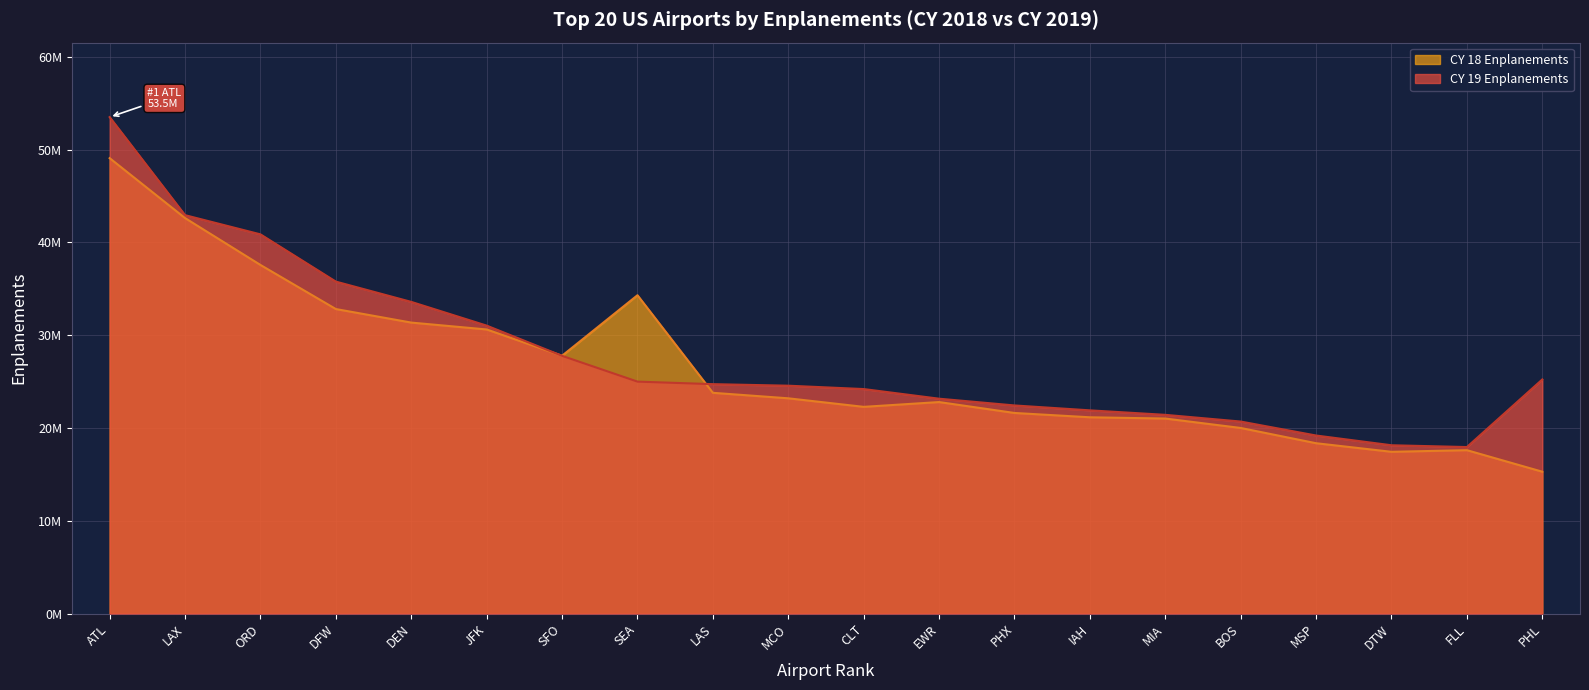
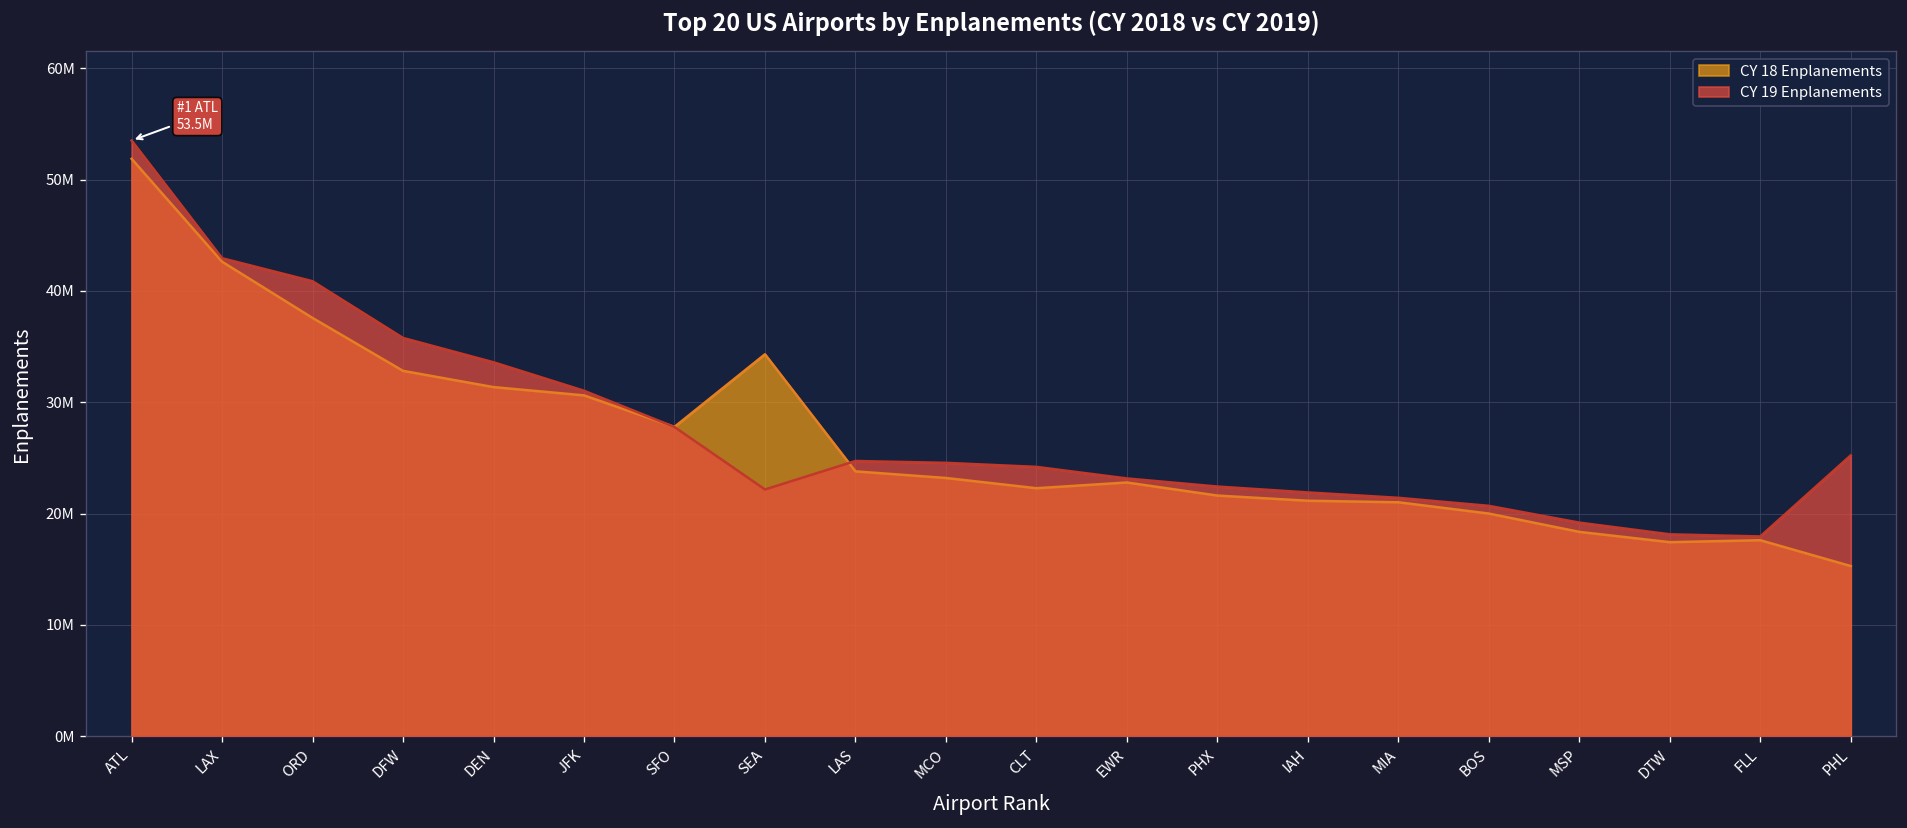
  {
    "CY 18 Enplanements": {
-     "ATL": 49000000,
+     "ATL": 52000000,
      "LAX": 43000000,
      "ORD": 38000000,
      "DFW": 33000000,
      "DEN": 31000000,
      "JFK": 31000000,
      "SEA": 34000000,
      "LAS": 24000000,
      "MCO": 23000000,
      "CLT": 22000000,
      "EWR": 23000000,
      "PHX": 22000000,
      "IAH": 21000000,
      "MIA": 21000000,
      "BOS": 20000000,
      "MSP": 18000000,
      "DTW": 17000000,
      "FLL": 18000000,
      "PHL": 15000000
    },
    "CY 19 Enplanements": {
      "LAX": 43000000,
      "ORD": 41000000,
      "DFW": 36000000,
      "DEN": 34000000,
      "JFK": 31000000,
-     "SEA": 25000000,
+     "SEA": 22000000,
      "LAS": 25000000,
      "MCO": 25000000,
      "CLT": 24000000,
      "EWR": 23000000,
      "PHX": 22000000,
      "IAH": 22000000,
      "MIA": 21000000,
      "BOS": 21000000,
      "MSP": 19000000,
      "DTW": 18000000,
      "FLL": 18000000,
      "PHL": 25000000
    }
  }
